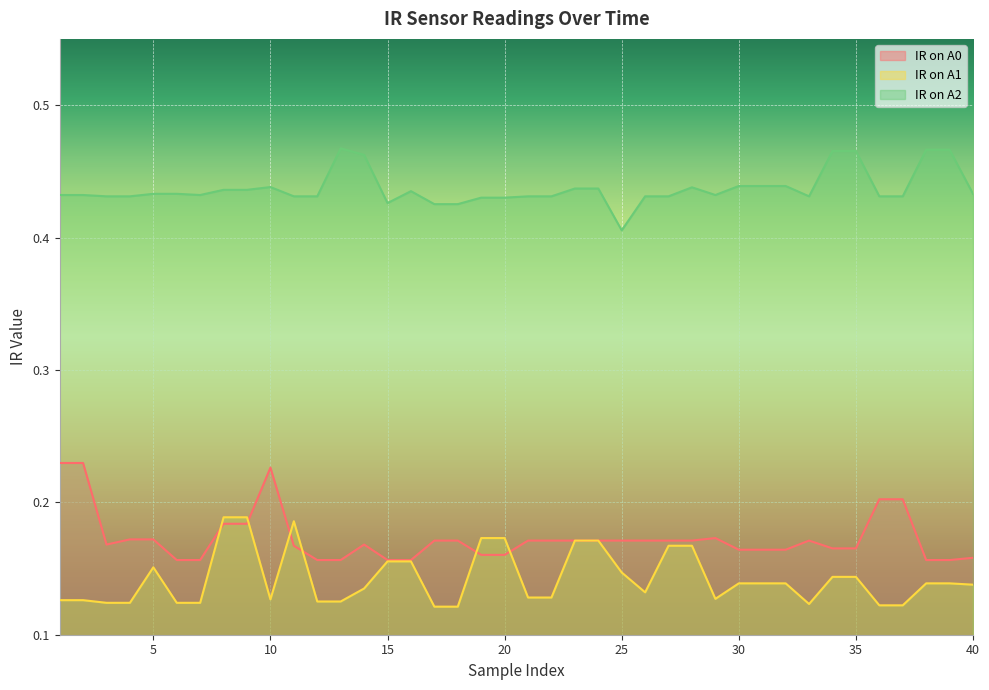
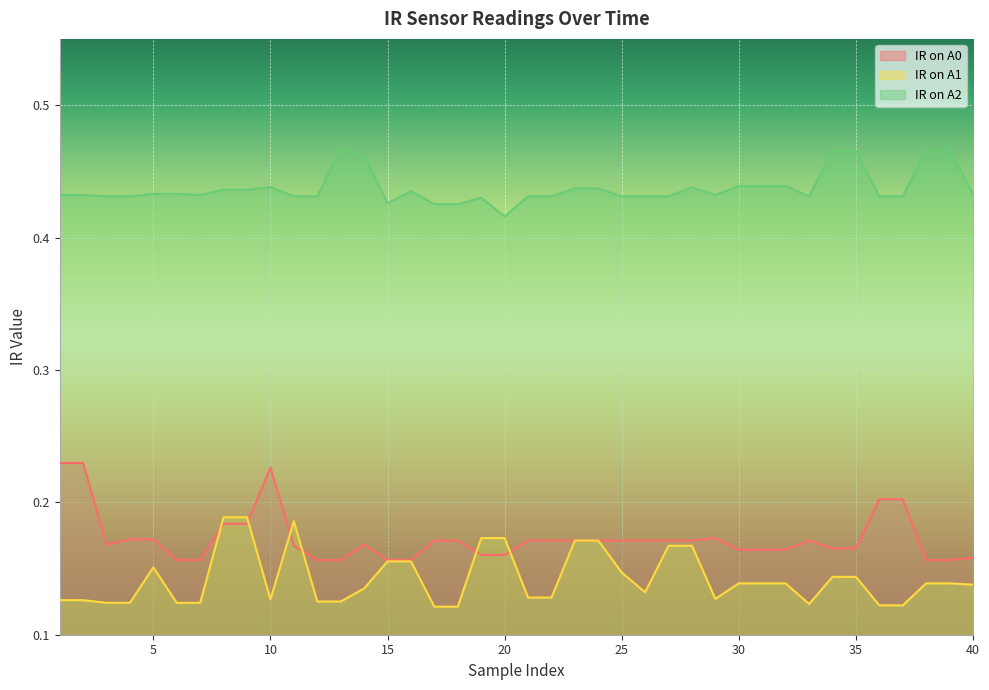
  {
    "IR on A0": {
      "5": 0.172,
      "10": 0.226,
      "20": 0.160,
      "25": 0.171,
      "30": 0.164,
      "35": 0.165,
      "40": 0.158
    },
    "IR on A1": {
      "5": 0.151,
      "10": 0.127,
      "20": 0.173,
      "25": 0.147,
      "30": 0.139,
      "35": 0.144,
      "40": 0.138
    },
    "IR on A2": {
      "5": 0.433,
      "10": 0.438,
      "15": 0.426,
-     "20": 0.430,
-     "25": 0.405,
+     "20": 0.416,
+     "25": 0.431,
      "30": 0.439,
      "35": 0.465,
      "40": 0.433
    }
  }
